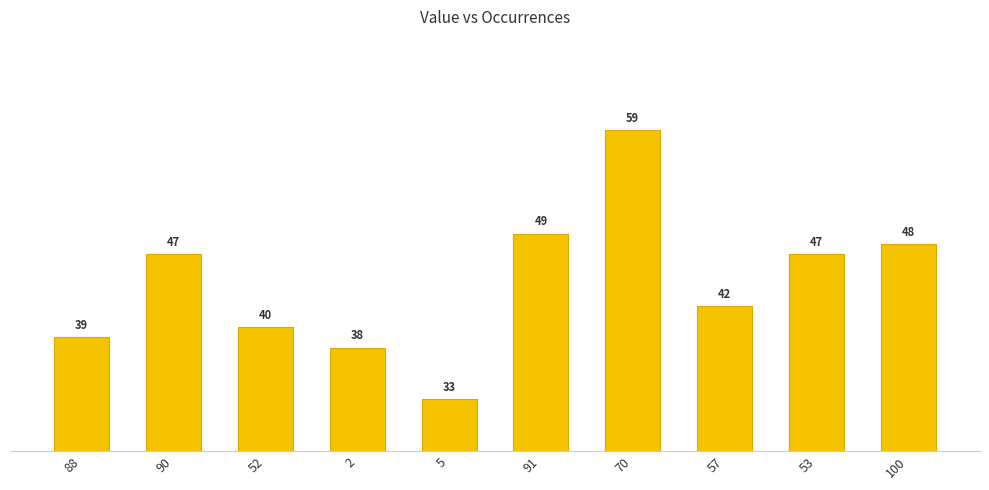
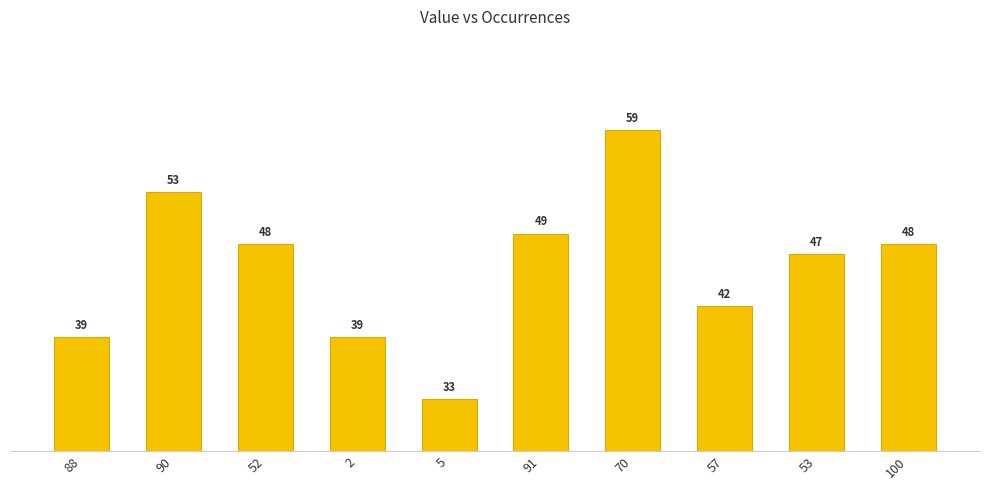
  {
    "88": 39,
-   "90": 47,
-   "52": 40,
-   "2": 38,
+   "90": 53,
+   "52": 48,
+   "2": 39,
    "5": 33,
    "91": 49,
    "70": 59,
    "57": 42,
    "53": 47,
    "100": 48
  }
